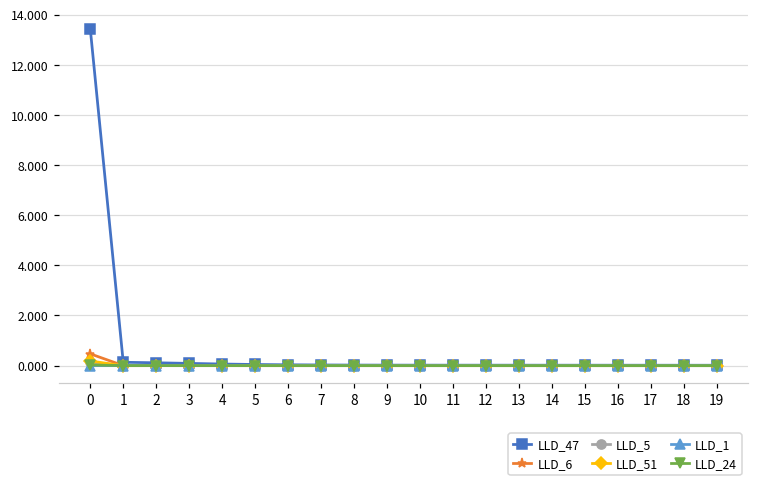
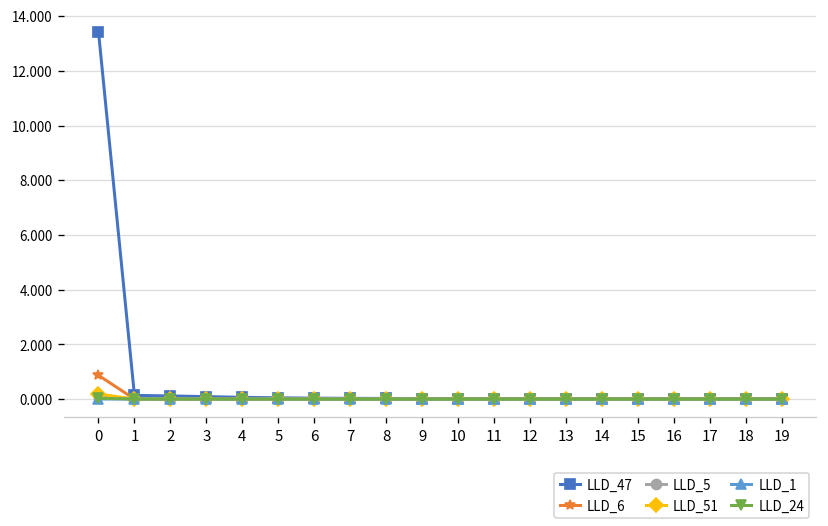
  {
    "LLD_6": {
-     "0": 0.5
+     "0": 0.9
    }
  }
